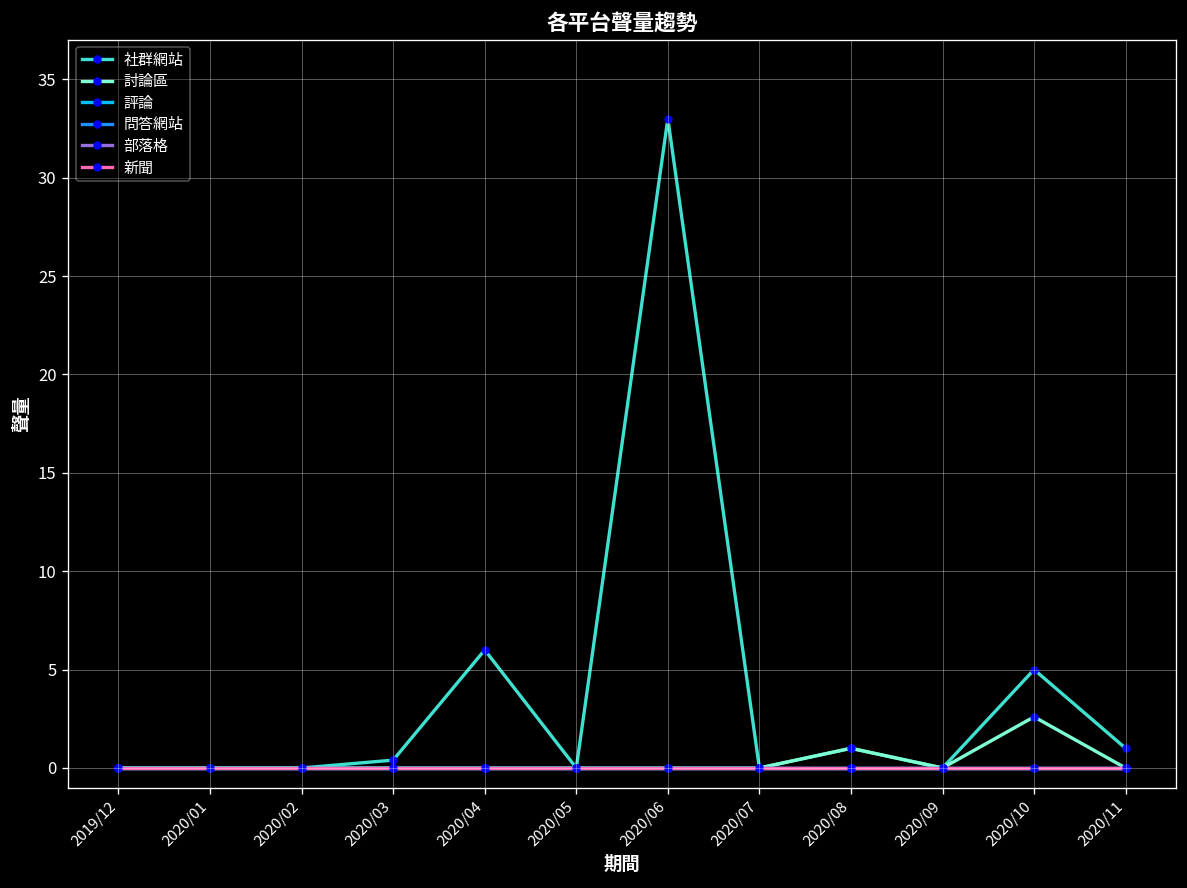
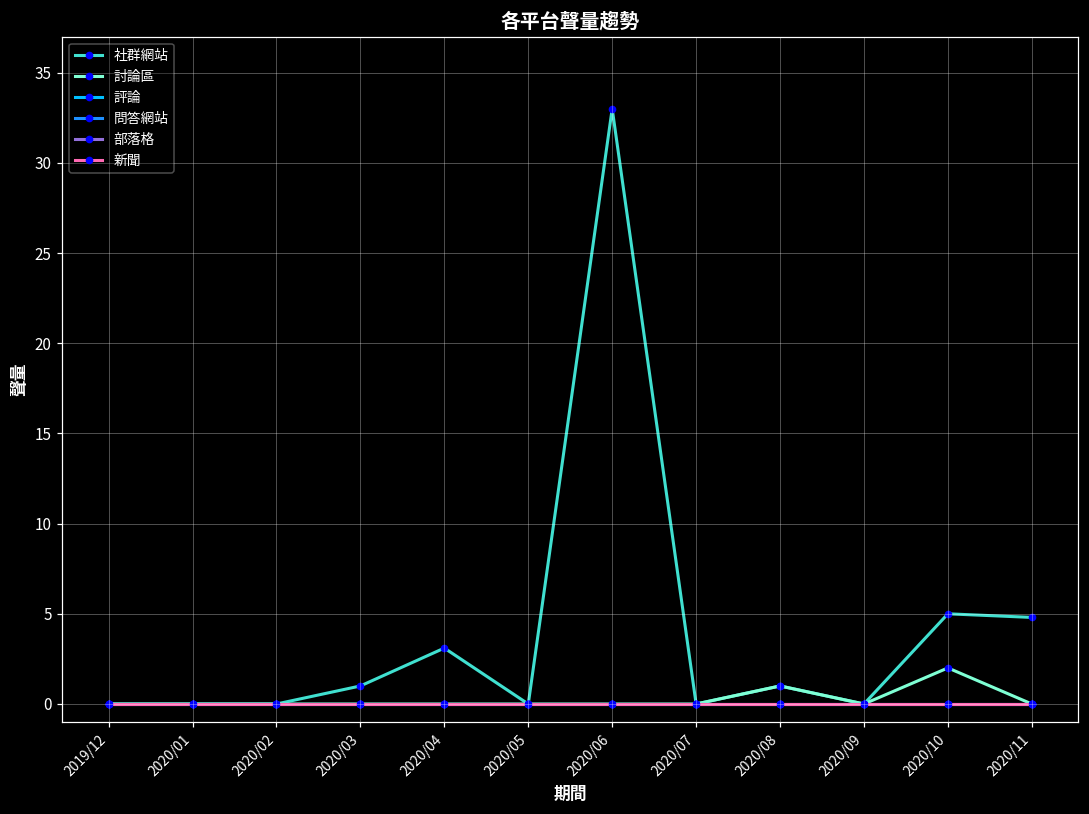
  {
    "社群網站": {
-     "2020/03": 0.4,
-     "2020/04": 6.0,
+     "2020/03": 1.0,
+     "2020/04": 3.1,
      "2020/06": 33.0,
      "2020/10": 5.0,
-     "2020/11": 1.0
+     "2020/11": 4.8
    },
    "討論區": {
-     "2020/10": 2.6
+     "2020/10": 2.0
    },
    "新聞": {
      "2020/08": 0.0,
      "2020/10": 0.0
    }
  }
